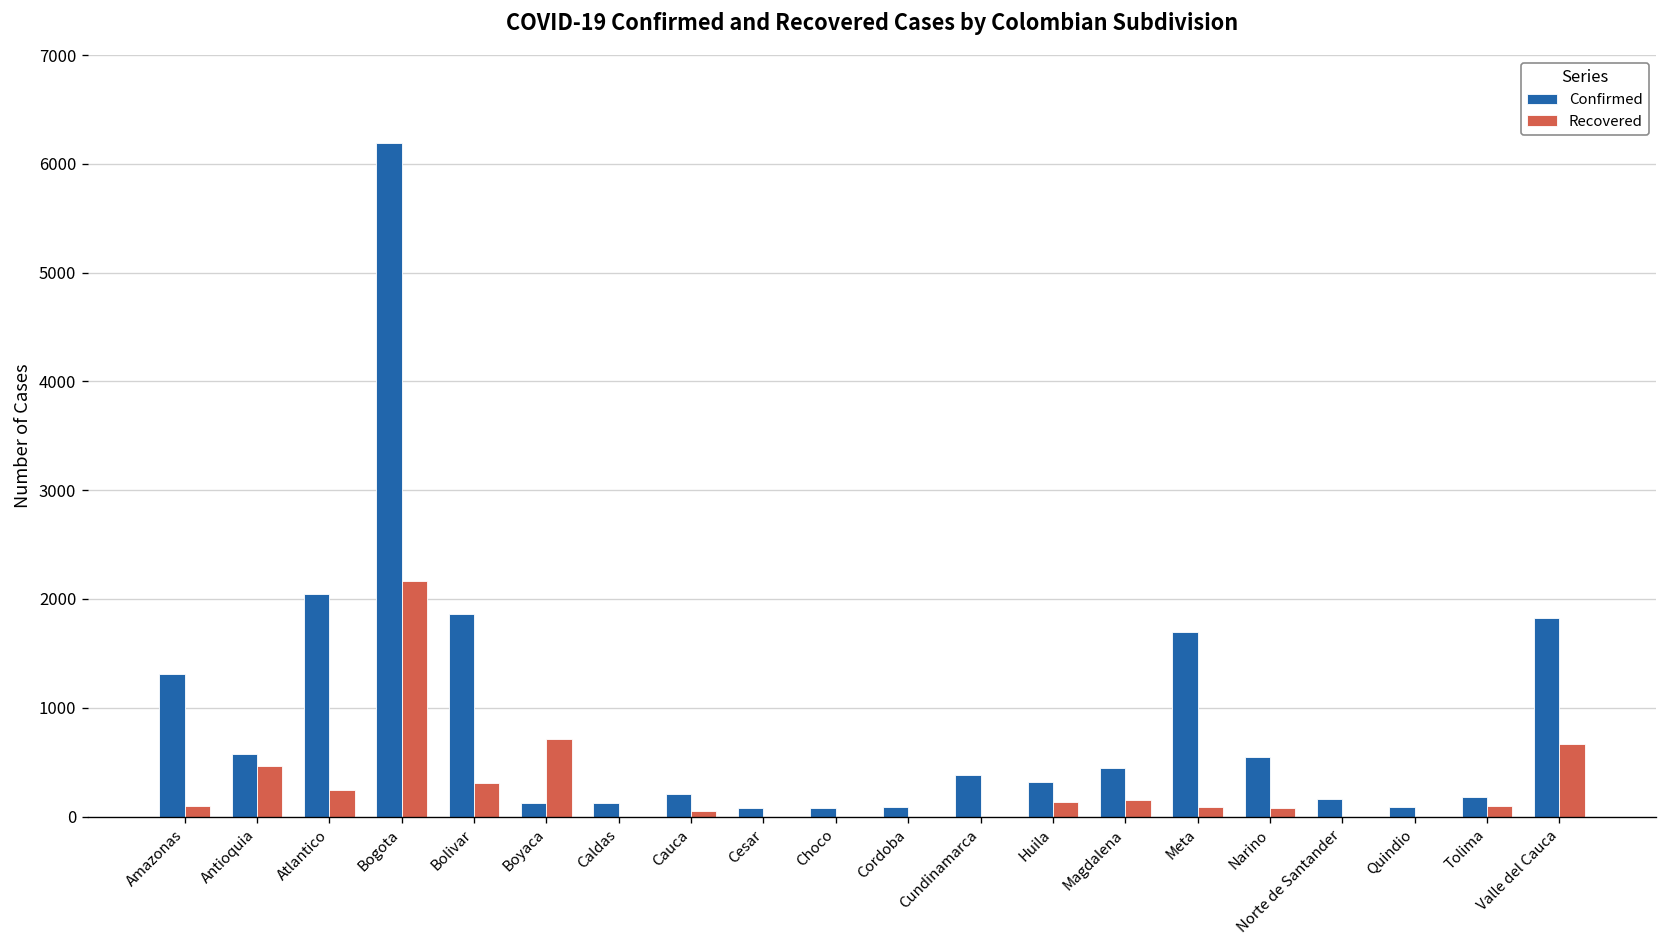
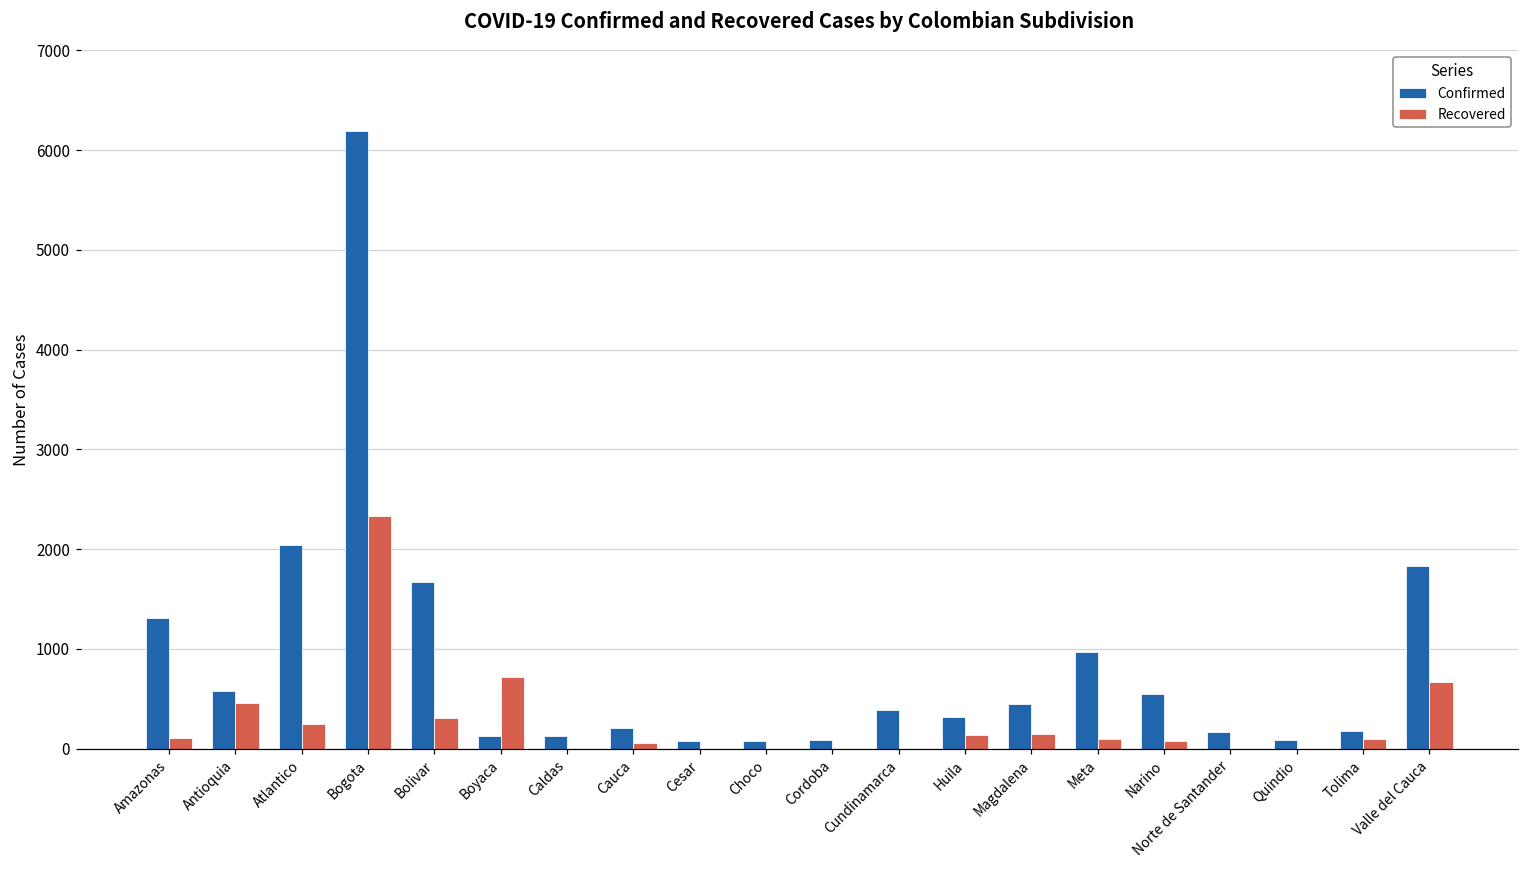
  {
    "Confirmed": {
      "Amazonas": 1300,
      "Antioquia": 600,
      "Atlantico": 2000,
      "Bogota": 6200,
-     "Bolivar": 1900,
+     "Bolivar": 1700,
      "Boyaca": 100,
      "Caldas": 100,
      "Cauca": 200,
      "Cesar": 100,
      "Choco": 100,
      "Cordoba": 100,
      "Cundinamarca": 400,
      "Huila": 300,
      "Magdalena": 400,
-     "Meta": 1700,
+     "Meta": 1000,
      "Narino": 500,
      "Norte de Santander": 200,
      "Quindio": 100,
      "Tolima": 200,
      "Valle del Cauca": 1800
    },
    "Recovered": {
      "Amazonas": 100,
      "Antioquia": 500,
      "Atlantico": 200,
-     "Bogota": 2200,
+     "Bogota": 2300,
      "Bolivar": 300,
      "Boyaca": 700,
      "Caldas": 0,
      "Cauca": 100,
      "Cesar": 0,
      "Choco": 0,
      "Cordoba": 0,
      "Cundinamarca": 0,
      "Huila": 100,
      "Magdalena": 100,
      "Meta": 100,
      "Narino": 100,
      "Norte de Santander": 0,
      "Quindio": 0,
      "Tolima": 100,
      "Valle del Cauca": 700
    }
  }
